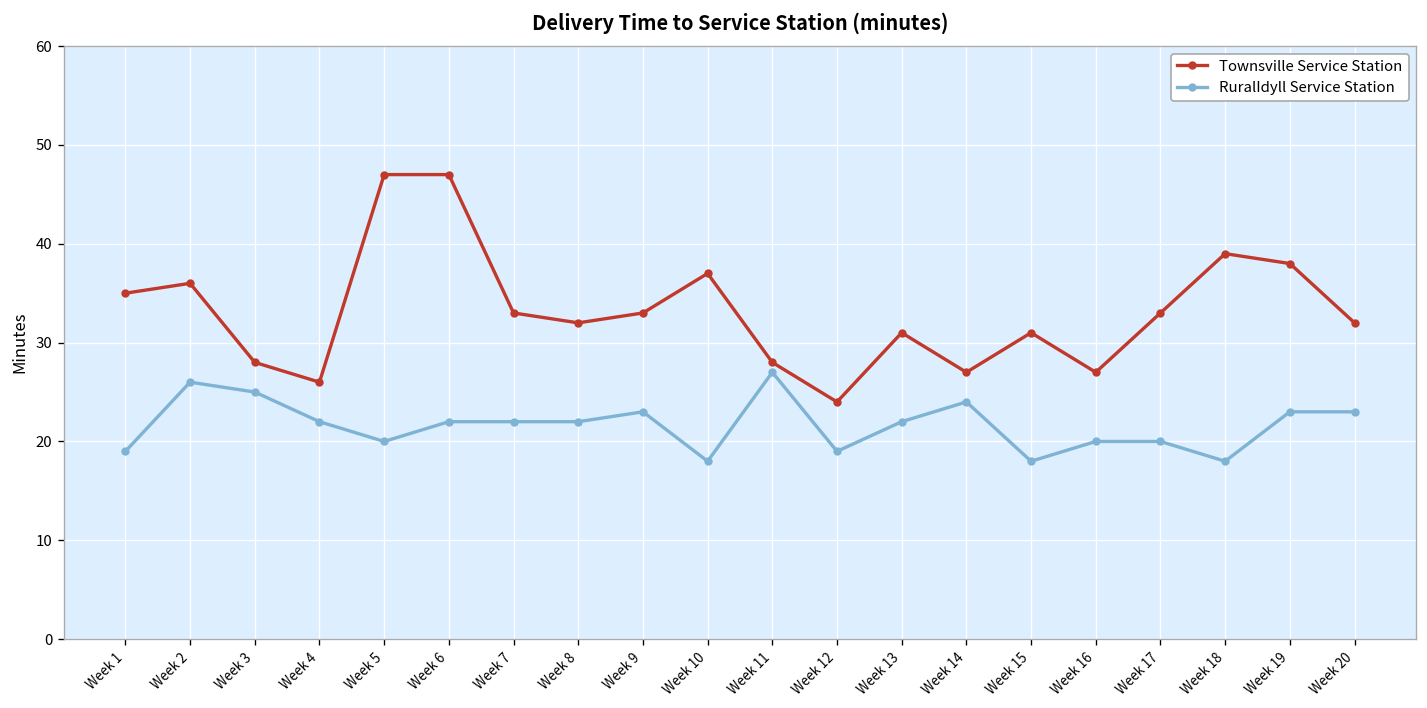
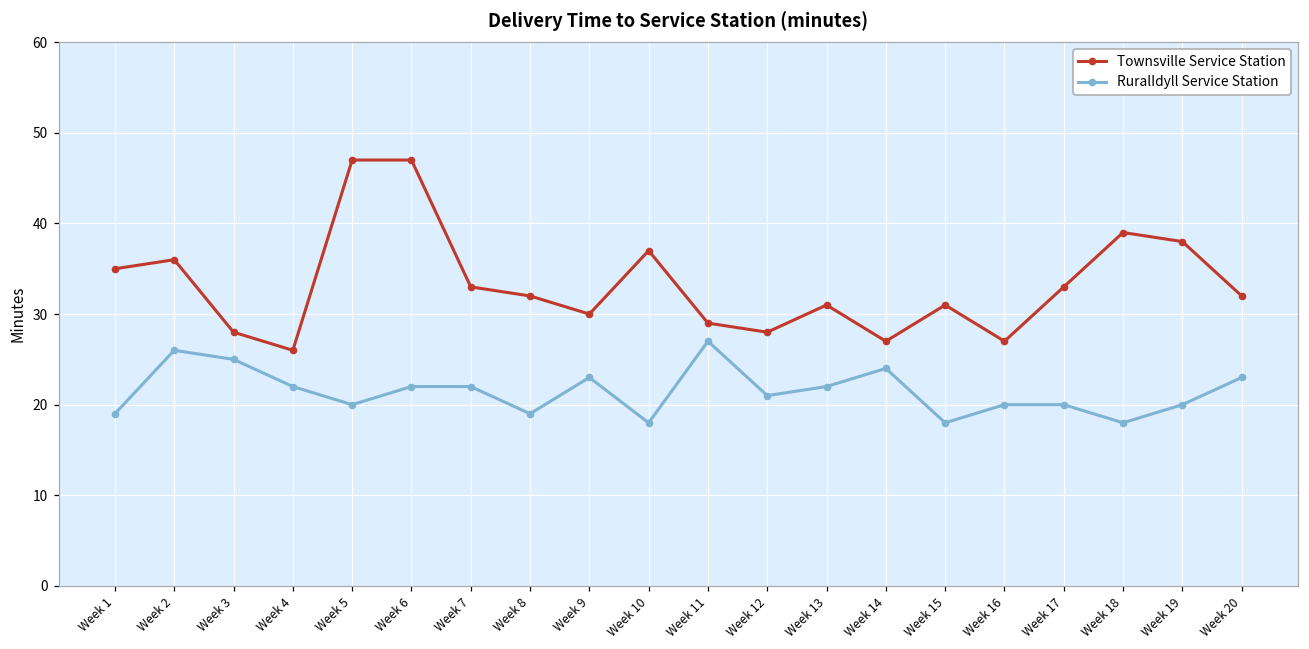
  {
    "Townsville Service Station": {
      "Week 1": 35,
      "Week 2": 36,
      "Week 3": 28,
      "Week 4": 26,
      "Week 5": 47,
      "Week 6": 47,
      "Week 7": 33,
      "Week 8": 32,
-     "Week 9": 33,
+     "Week 9": 30,
      "Week 10": 37,
-     "Week 11": 28,
-     "Week 12": 24,
+     "Week 11": 29,
+     "Week 12": 28,
      "Week 13": 31,
      "Week 14": 27,
      "Week 15": 31,
      "Week 16": 27,
      "Week 17": 33,
      "Week 18": 39,
      "Week 19": 38,
      "Week 20": 32
    },
    "RuralIdyll Service Station": {
      "Week 1": 19,
      "Week 2": 26,
      "Week 3": 25,
      "Week 4": 22,
      "Week 5": 20,
      "Week 6": 22,
      "Week 7": 22,
-     "Week 8": 22,
+     "Week 8": 19,
      "Week 9": 23,
      "Week 10": 18,
      "Week 11": 27,
-     "Week 12": 19,
+     "Week 12": 21,
      "Week 13": 22,
      "Week 14": 24,
      "Week 15": 18,
      "Week 16": 20,
      "Week 17": 20,
      "Week 18": 18,
-     "Week 19": 23,
+     "Week 19": 20,
      "Week 20": 23
    }
  }
